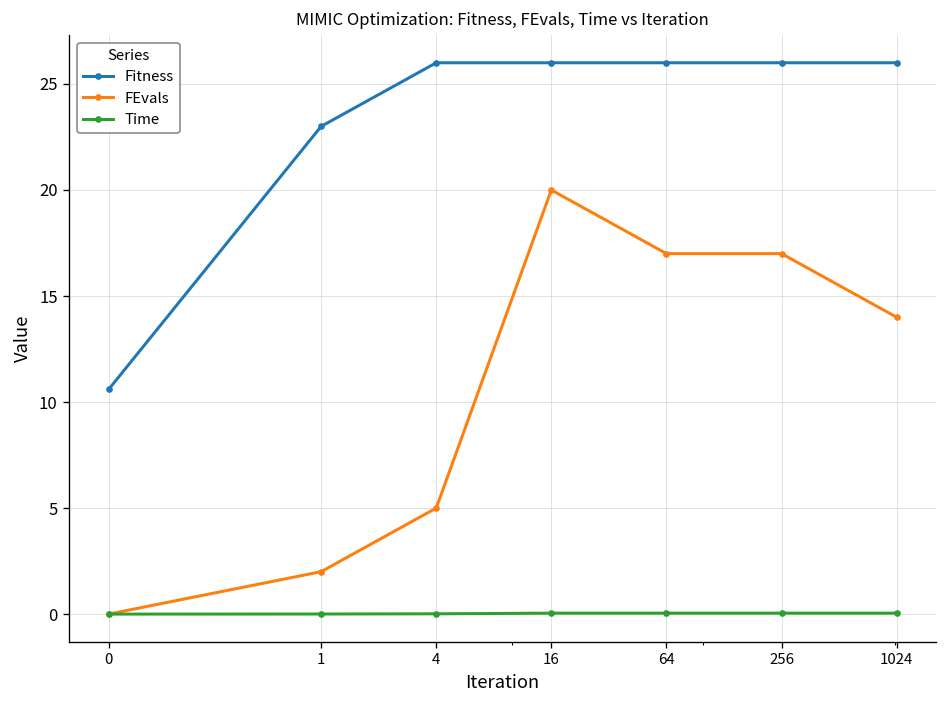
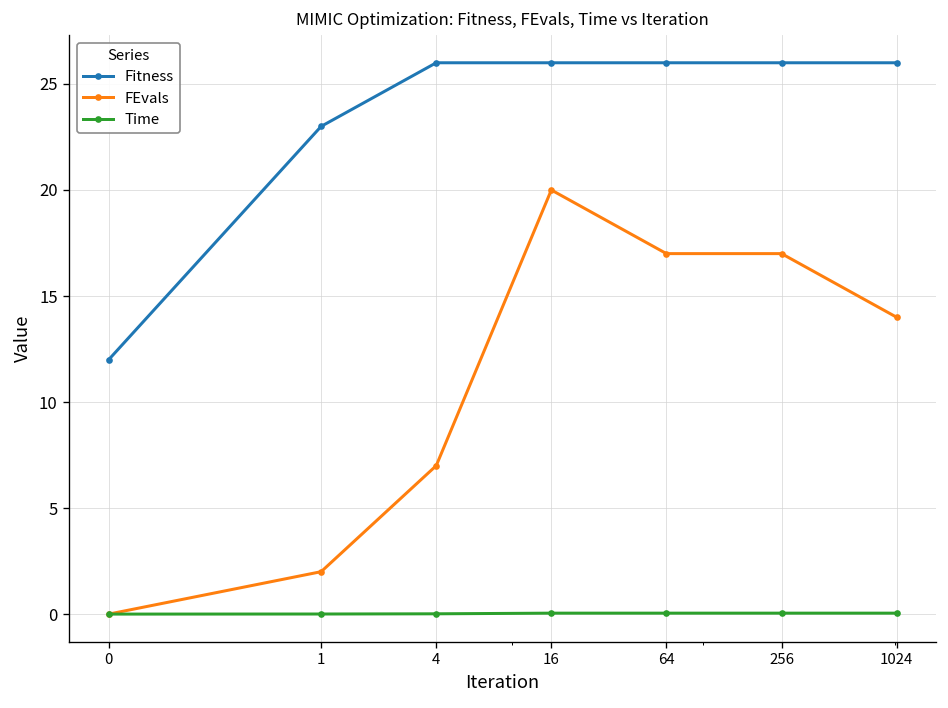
  {
    "Fitness": {
-     "0": 10.6,
+     "0": 12.0,
      "1": 23.0,
      "4": 26.0,
      "16": 26.0,
      "64": 26.0,
      "256": 26.0,
      "1024": 26.0
    },
    "FEvals": {
      "1": 2,
-     "4": 5,
+     "4": 7,
      "16": 20,
      "64": 17,
      "256": 17,
      "1024": 14
    },
    "Time": {
      "1": 0.0,
      "4": 0.0,
      "16": 0.0,
      "64": 0.0,
      "256": 0.0,
      "1024": 0.0
    }
  }
